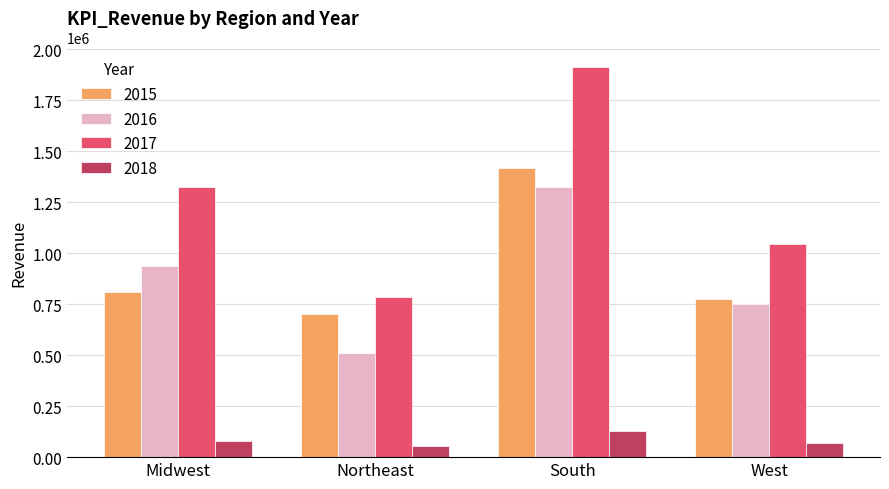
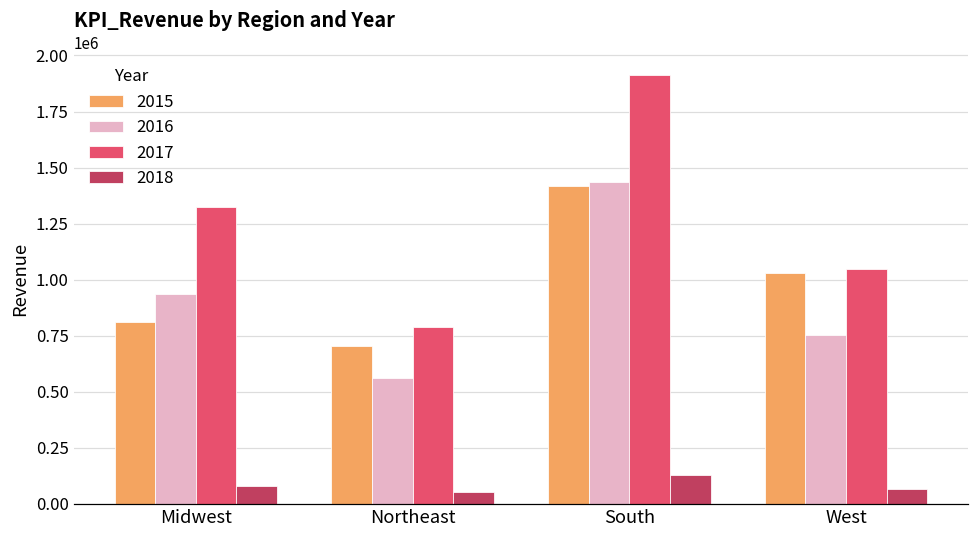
  {
    "2015": {
      "Midwest": 810000,
      "Northeast": 700000,
      "South": 1420000,
-     "West": 780000
+     "West": 1030000
    },
    "2016": {
      "Midwest": 940000,
-     "Northeast": 510000,
-     "South": 1330000,
+     "Northeast": 560000,
+     "South": 1440000,
      "West": 750000
    }
  }
